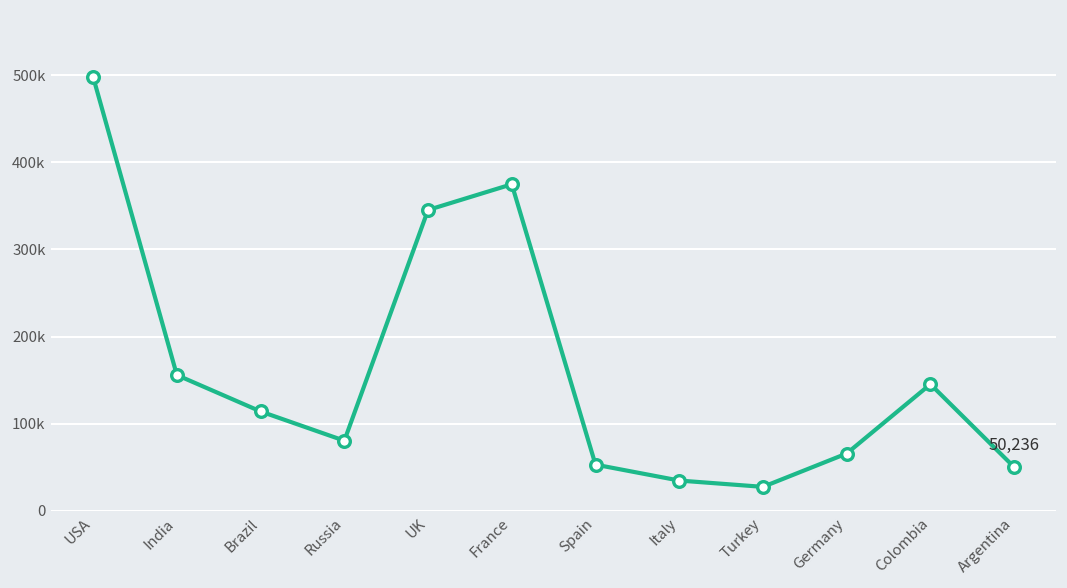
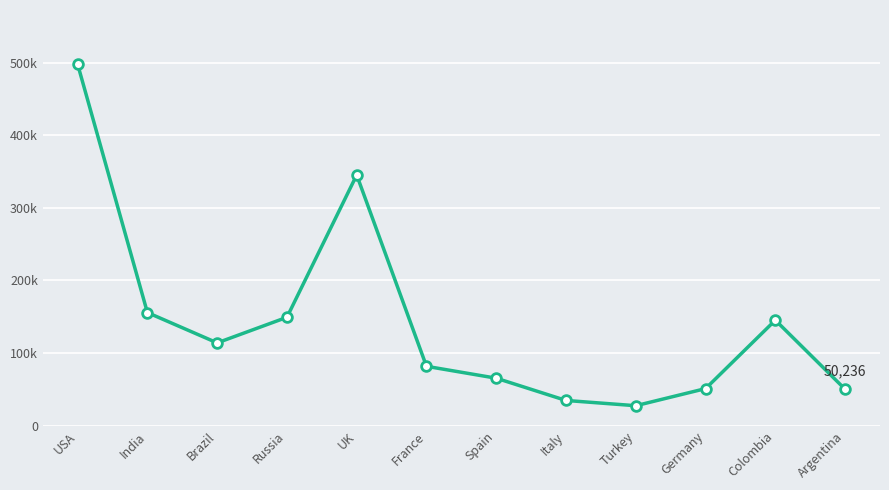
  {
    "USA": 500000,
    "India": 160000,
    "Brazil": 110000,
-   "Russia": 80000,
+   "Russia": 150000,
    "UK": 350000,
-   "France": 370000,
-   "Spain": 50000,
+   "France": 80000,
+   "Spain": 70000,
    "Italy": 30000,
    "Turkey": 30000,
-   "Germany": 70000,
+   "Germany": 50000,
    "Colombia": 150000
  }
